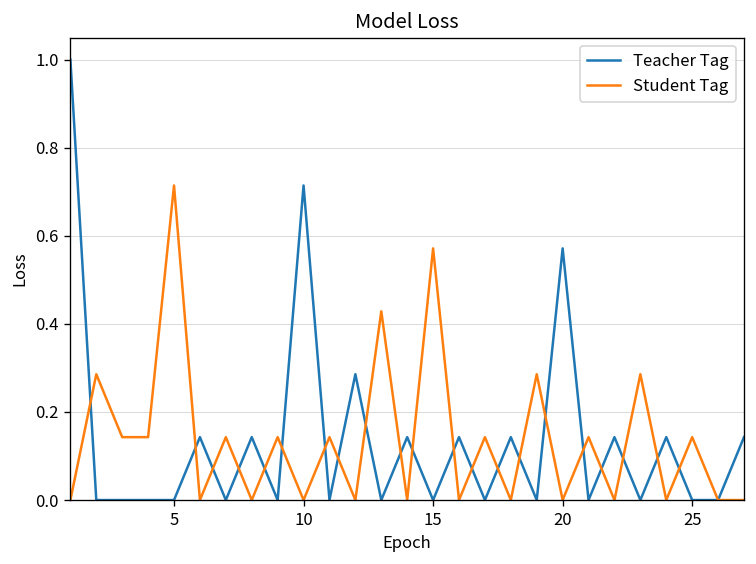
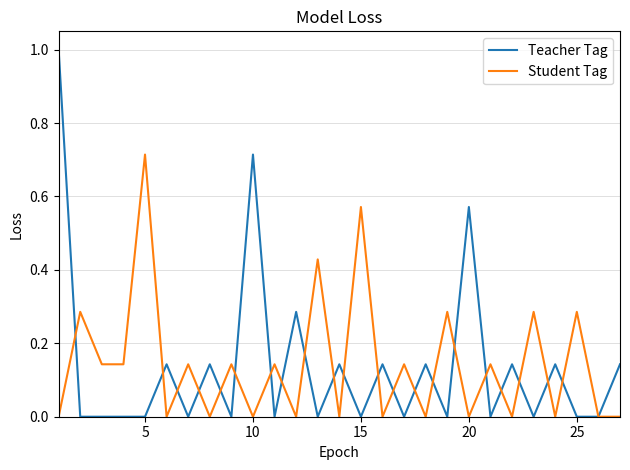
  {
    "Teacher Tag": {
      "5": 0.00,
      "10": 0.71,
      "15": 0.00,
      "20": 0.57,
      "25": 0.00
    },
    "Student Tag": {
      "5": 0.71,
      "10": 0.00,
      "15": 0.57,
      "20": 0.00,
-     "25": 0.14
+     "25": 0.29
    }
  }
